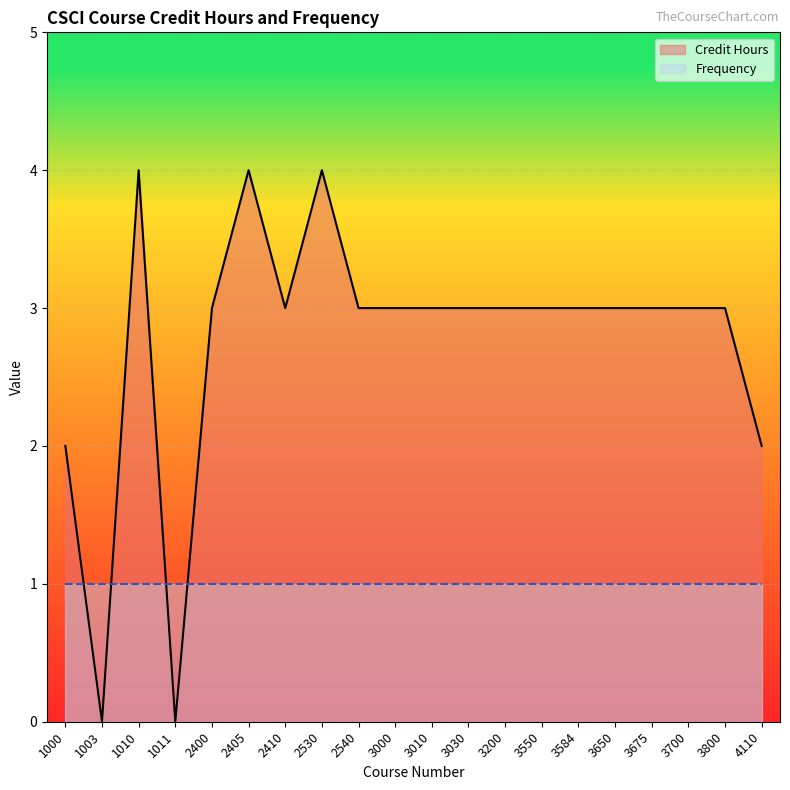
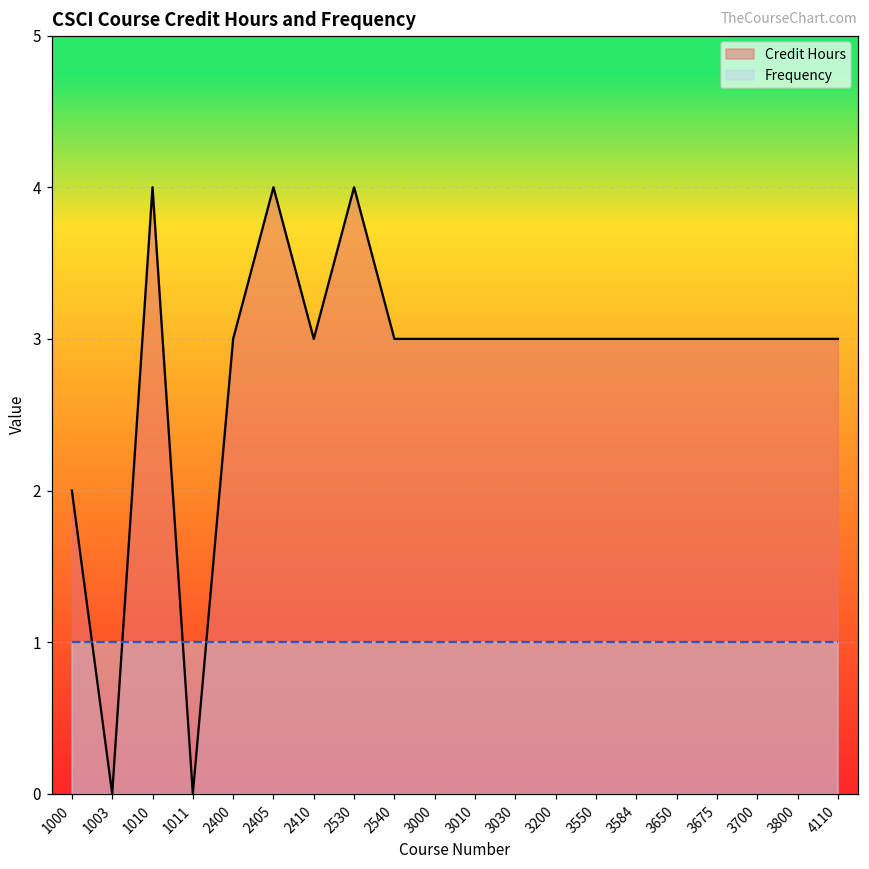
  {
    "Credit Hours": {
      "1000": 2,
      "1003": 0,
      "1010": 4,
      "1011": 0,
      "2400": 3,
      "2405": 4,
      "2410": 3,
      "2530": 4,
      "2540": 3,
      "3000": 3,
      "3010": 3,
      "3030": 3,
      "3200": 3,
      "3550": 3,
      "3584": 3,
      "3650": 3,
      "3675": 3,
      "3700": 3,
      "3800": 3,
-     "4110": 2
+     "4110": 3
    },
    "Frequency": {
      "1000": 1,
      "1003": 1,
      "1010": 1,
      "1011": 1,
      "2400": 1,
      "2405": 1,
      "2410": 1,
      "2530": 1,
      "2540": 1,
      "3000": 1,
      "3010": 1,
      "3030": 1,
      "3200": 1,
      "3550": 1,
      "3584": 1,
      "3650": 1,
      "3675": 1,
      "3700": 1,
      "3800": 1,
      "4110": 1
    }
  }
